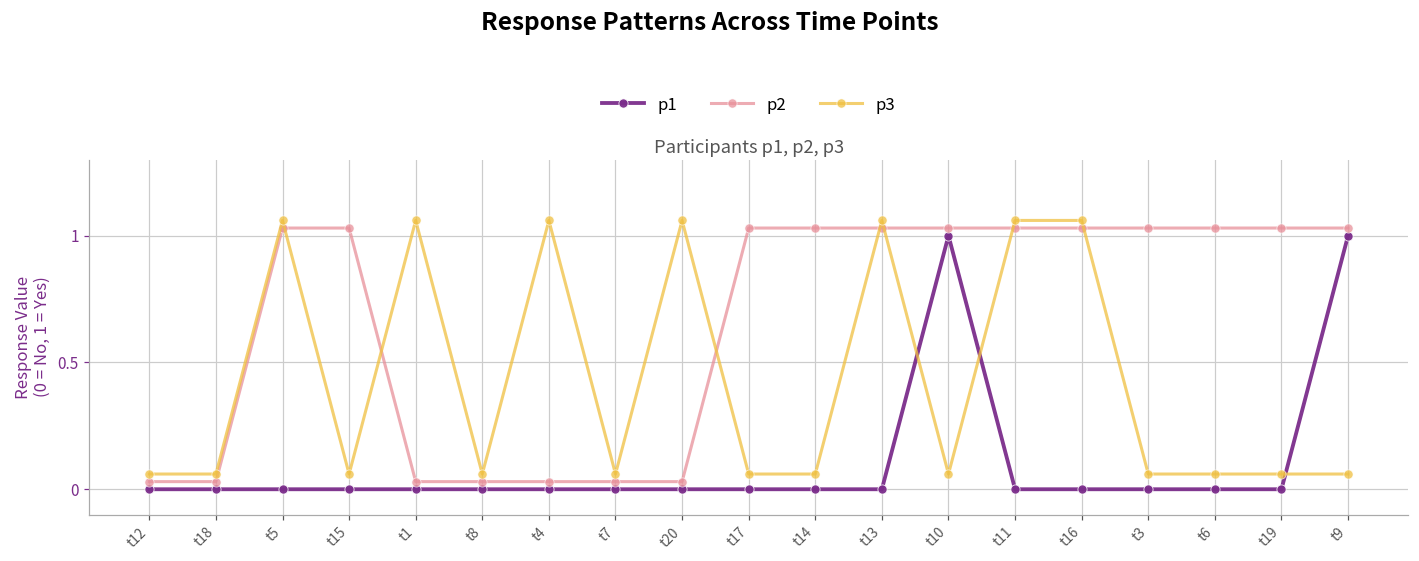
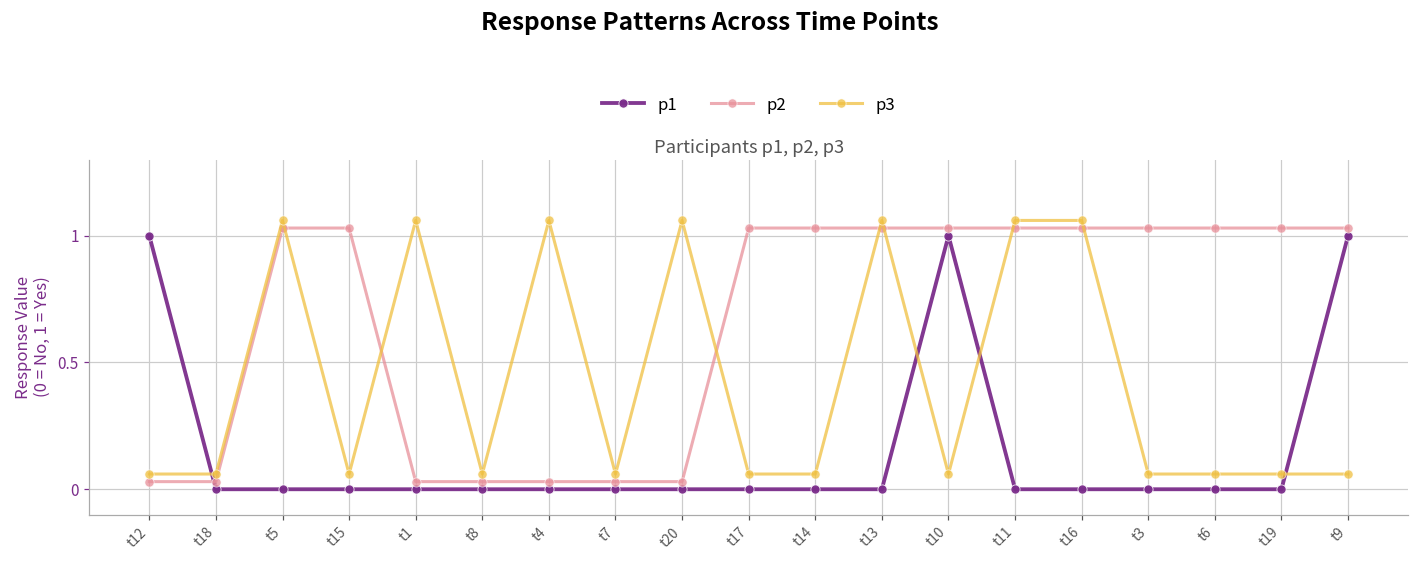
  {
    "p1": {
-     "t12": 0,
+     "t12": 1,
      "t18": 0,
      "t5": 0,
      "t15": 0,
      "t1": 0,
      "t8": 0,
      "t4": 0,
      "t7": 0,
      "t20": 0,
      "t17": 0,
      "t14": 0,
      "t13": 0,
      "t10": 1,
      "t11": 0,
      "t16": 0,
      "t3": 0,
      "t6": 0,
      "t19": 0,
      "t9": 1
    },
    "p2": {
      "t12": 0.03,
      "t18": 0.03,
      "t5": 1.03,
      "t15": 1.03,
      "t1": 0.03,
      "t8": 0.03,
      "t4": 0.03,
      "t7": 0.03,
      "t20": 0.03,
      "t17": 1.03,
      "t14": 1.03,
      "t13": 1.03,
      "t10": 1.03,
      "t11": 1.03,
      "t16": 1.03,
      "t3": 1.03,
      "t6": 1.03,
      "t19": 1.03,
      "t9": 1.03
    },
    "p3": {
      "t12": 0.06,
      "t18": 0.06,
      "t5": 1.06,
      "t15": 0.06,
      "t1": 1.06,
      "t8": 0.06,
      "t4": 1.06,
      "t7": 0.06,
      "t20": 1.06,
      "t17": 0.06,
      "t14": 0.06,
      "t13": 1.06,
      "t10": 0.06,
      "t11": 1.06,
      "t16": 1.06,
      "t3": 0.06,
      "t6": 0.06,
      "t19": 0.06,
      "t9": 0.06
    }
  }
